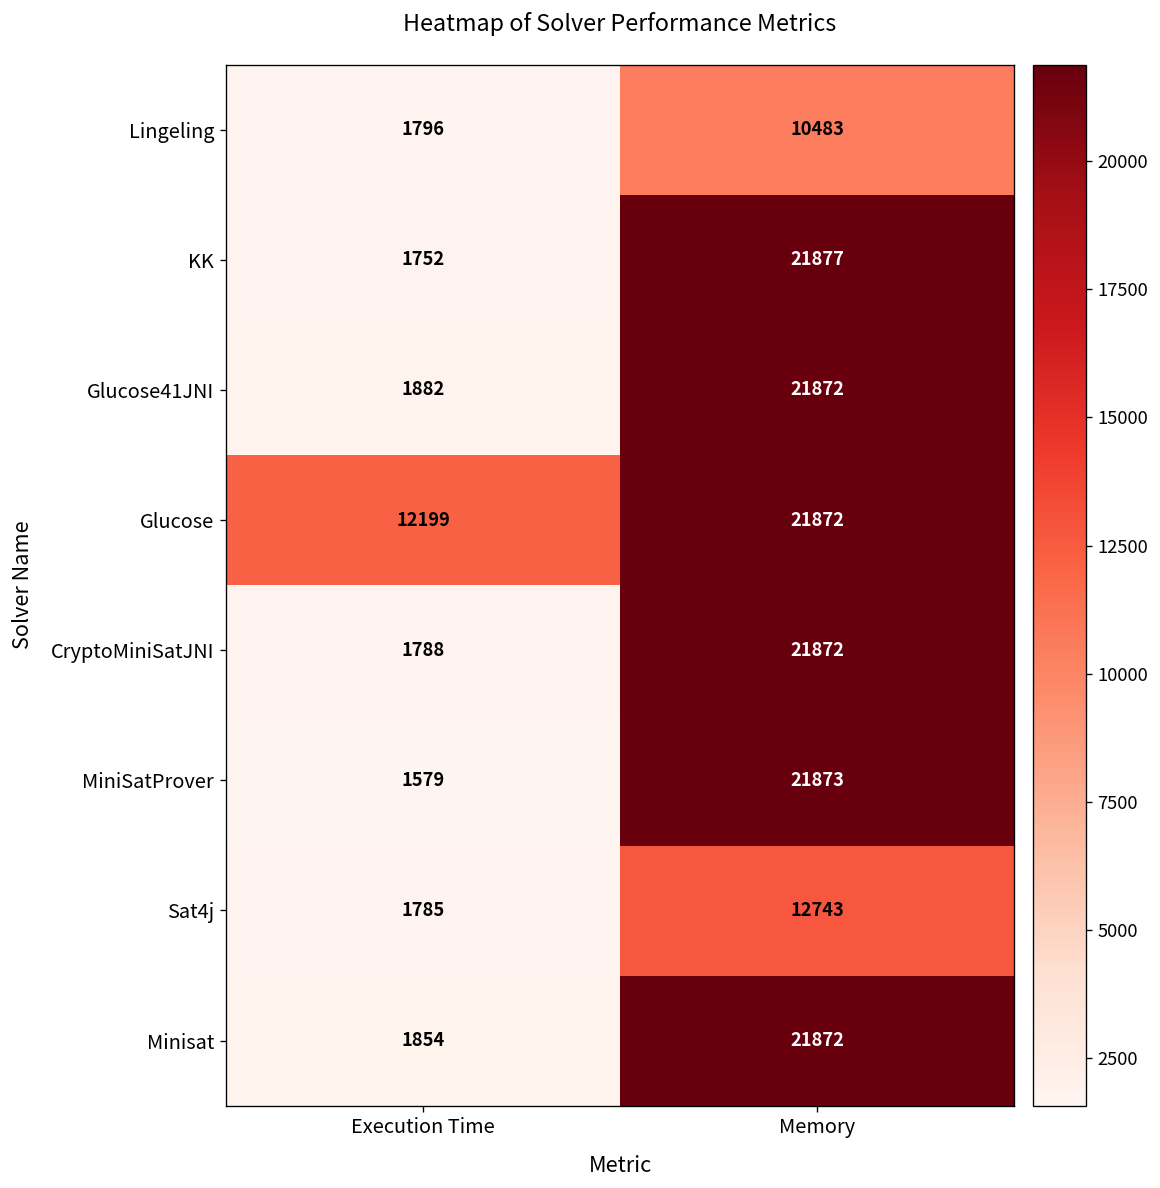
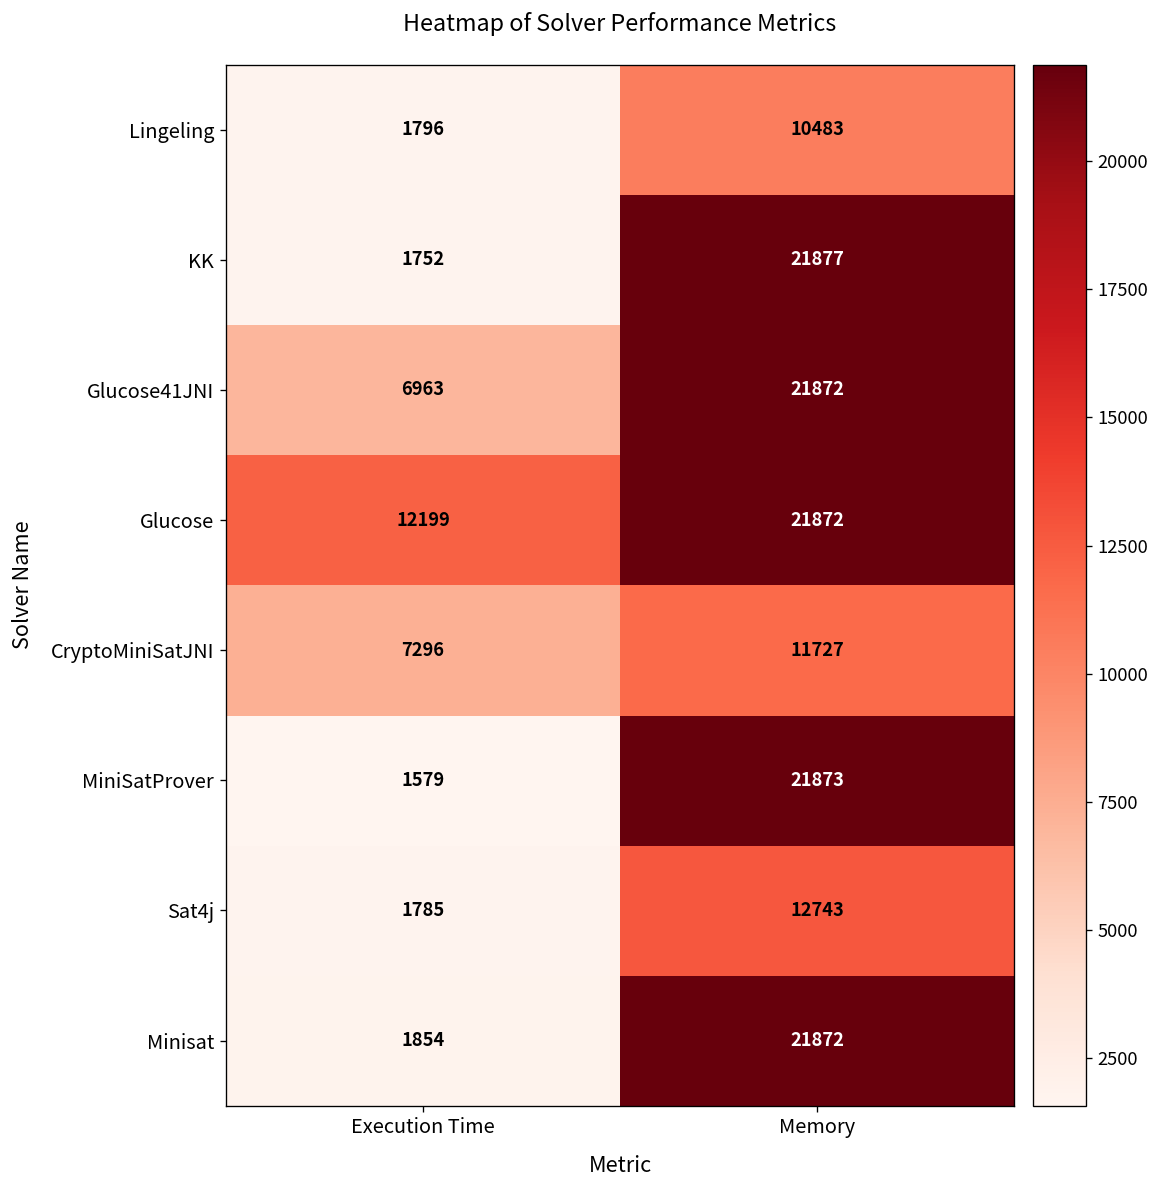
  {
    "Lingeling": {
      "Execution Time": 1796,
      "Memory": 10483
    },
    "KK": {
      "Execution Time": 1752,
      "Memory": 21877
    },
    "Glucose41JNI": {
-     "Execution Time": 1882,
+     "Execution Time": 6963,
      "Memory": 21872
    },
    "Glucose": {
      "Execution Time": 12199,
      "Memory": 21872
    },
    "CryptoMiniSatJNI": {
-     "Execution Time": 1788,
-     "Memory": 21872
+     "Execution Time": 7296,
+     "Memory": 11727
    },
    "MiniSatProver": {
      "Execution Time": 1579,
      "Memory": 21873
    },
    "Sat4j": {
      "Execution Time": 1785,
      "Memory": 12743
    },
    "Minisat": {
      "Execution Time": 1854,
      "Memory": 21872
    }
  }
